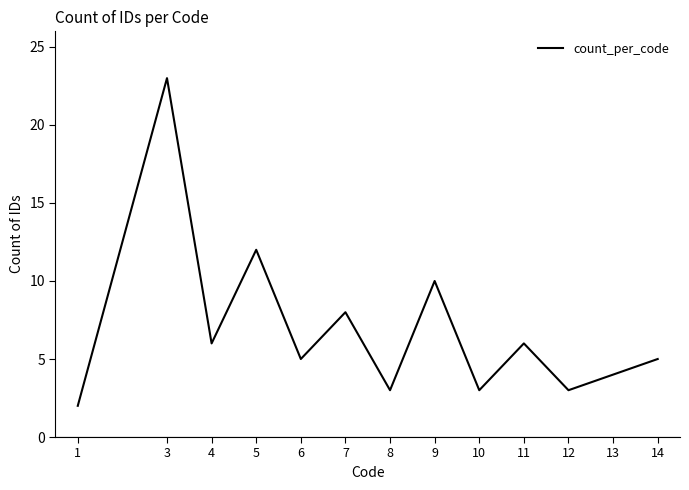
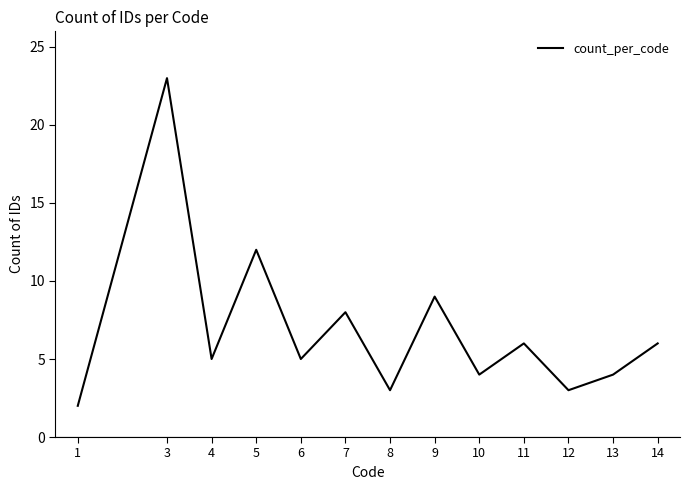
  {
    "1": 2,
    "3": 23,
-   "4": 6,
+   "4": 5,
    "5": 12,
    "6": 5,
    "7": 8,
    "8": 3,
-   "9": 10,
-   "10": 3,
+   "9": 9,
+   "10": 4,
    "11": 6,
    "12": 3,
    "13": 4,
-   "14": 5
+   "14": 6
  }
